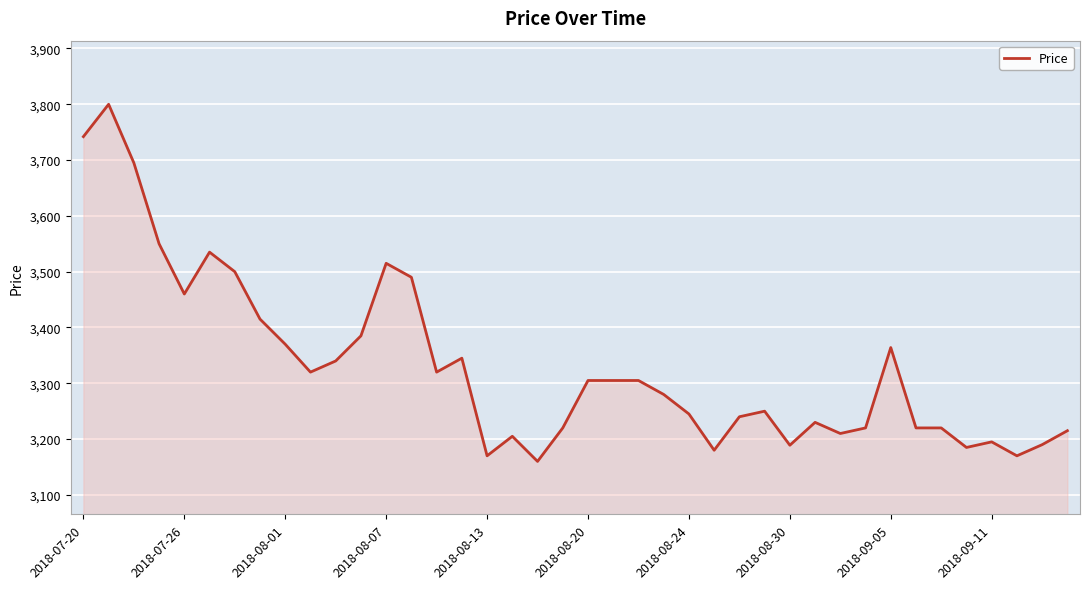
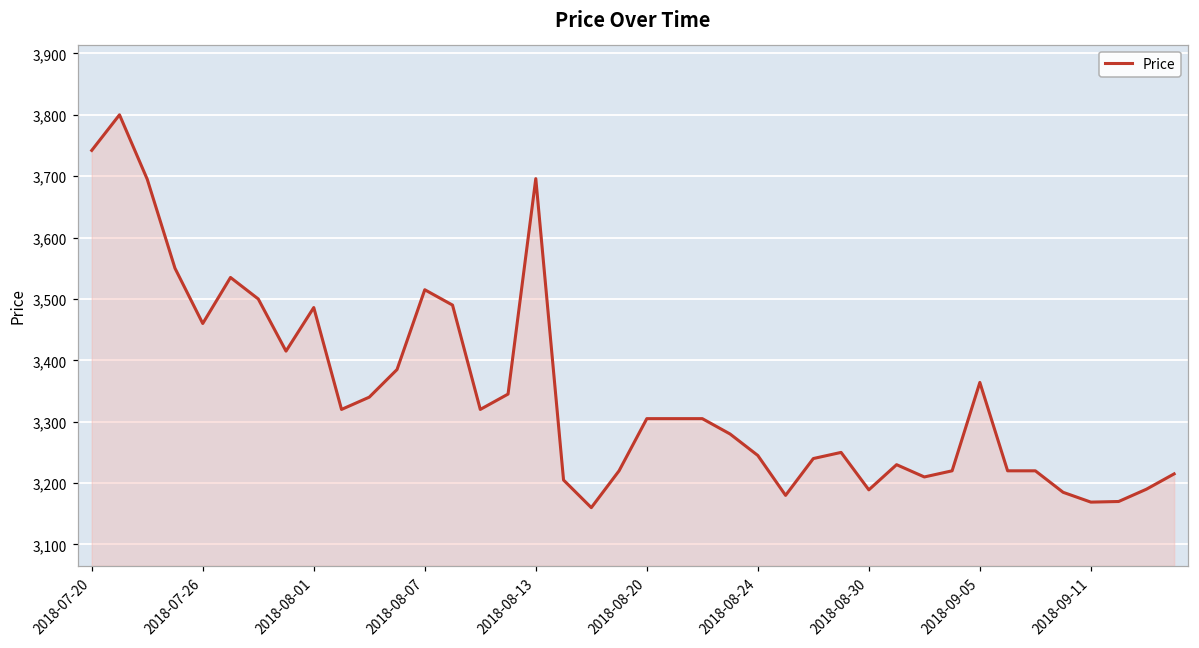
  {
    "2018-07-20": "3,740",
    "2018-07-26": "3,460",
-   "2018-08-01": "3,370",
+   "2018-08-01": "3,490",
    "2018-08-07": "3,520",
-   "2018-08-13": "3,170",
+   "2018-08-13": "3,700",
    "2018-08-20": "3,310",
    "2018-08-24": "3,250",
    "2018-08-30": "3,190",
    "2018-09-05": "3,360",
-   "2018-09-11": "3,200"
+   "2018-09-11": "3,170"
  }
